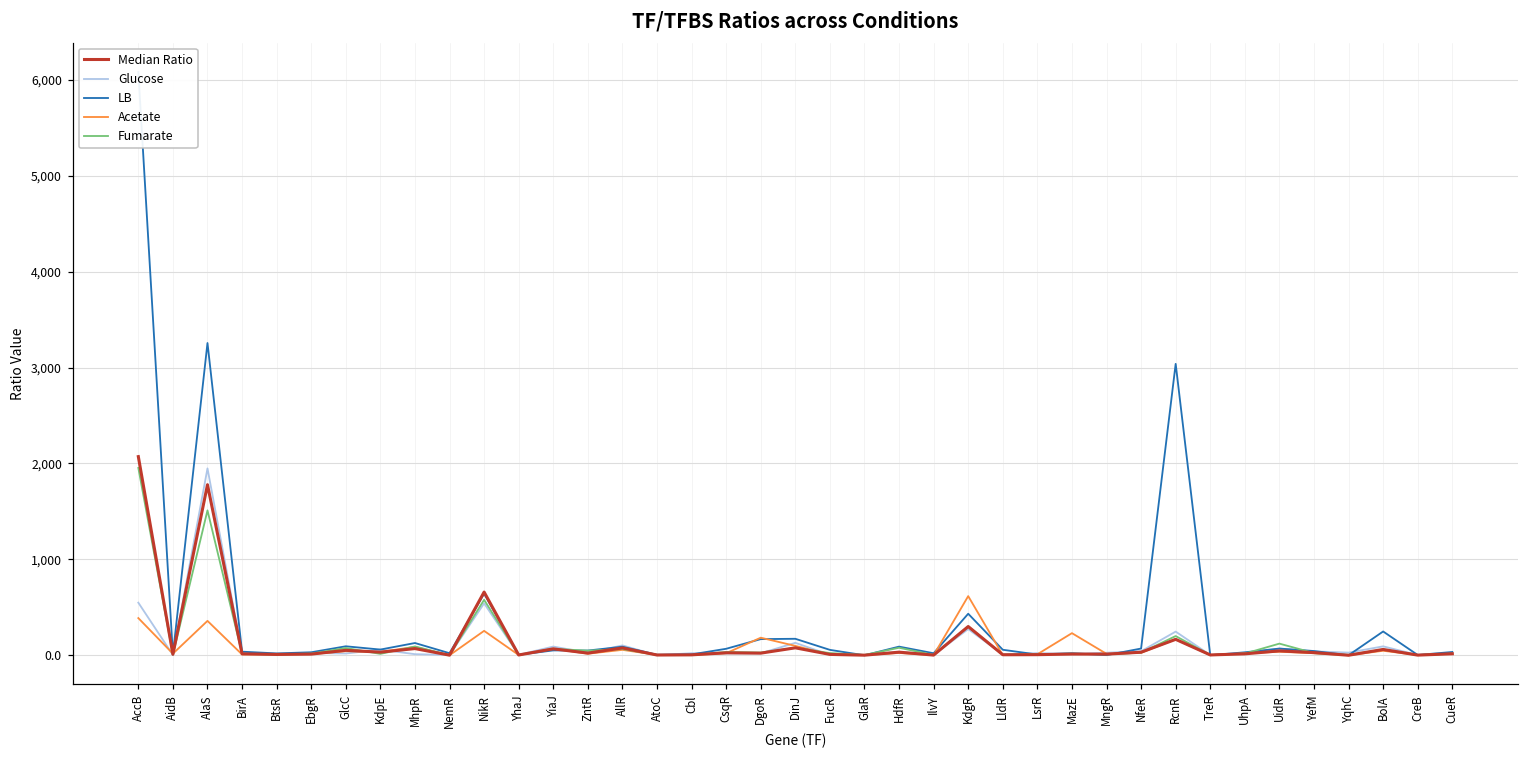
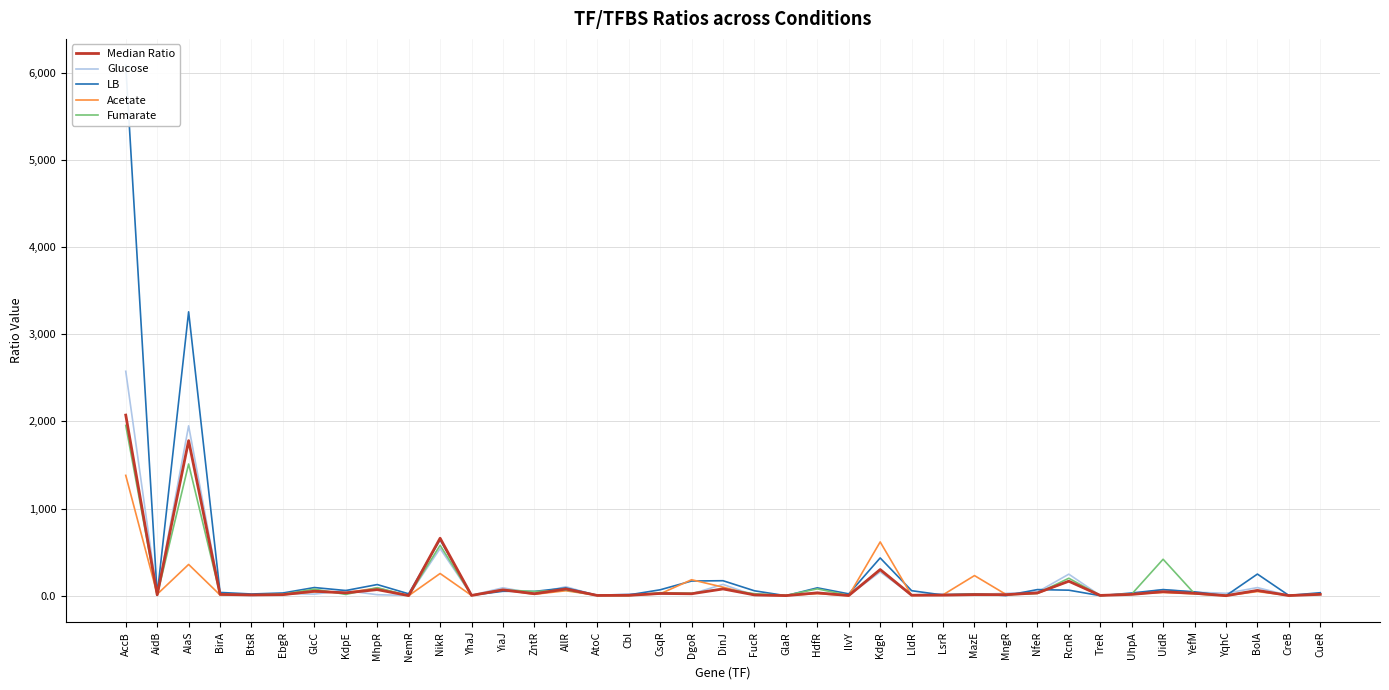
  {
    "Median Ratio": {
      "AccB": "2,100",
      "AlaS": "1,800"
    },
    "Glucose": {
-     "AccB": "500",
+     "AccB": "2,600",
      "AlaS": "1,900",
      "MhpR": "0",
      "NikR": "500",
      "DinJ": "100",
      "RcnR": "200",
      "BolA": "100"
    },
    "LB": {
      "AlaS": "3,300",
      "MhpR": "100",
      "CsqR": "100",
      "DinJ": "200",
      "FucR": "100",
      "KdgR": "400",
      "LldR": "100",
-     "RcnR": "3,000",
+     "RcnR": "100",
      "BolA": "200"
    },
    "Acetate": {
-     "AccB": "400",
+     "AccB": "1,400",
      "AlaS": "400",
      "NikR": "300",
      "KdgR": "600",
      "MazE": "200"
    },
    "Fumarate": {
      "AccB": "2,000",
      "AlaS": "1,500",
      "NikR": "600",
      "RcnR": "200",
-     "UidR": "100"
+     "UidR": "400"
    }
  }
